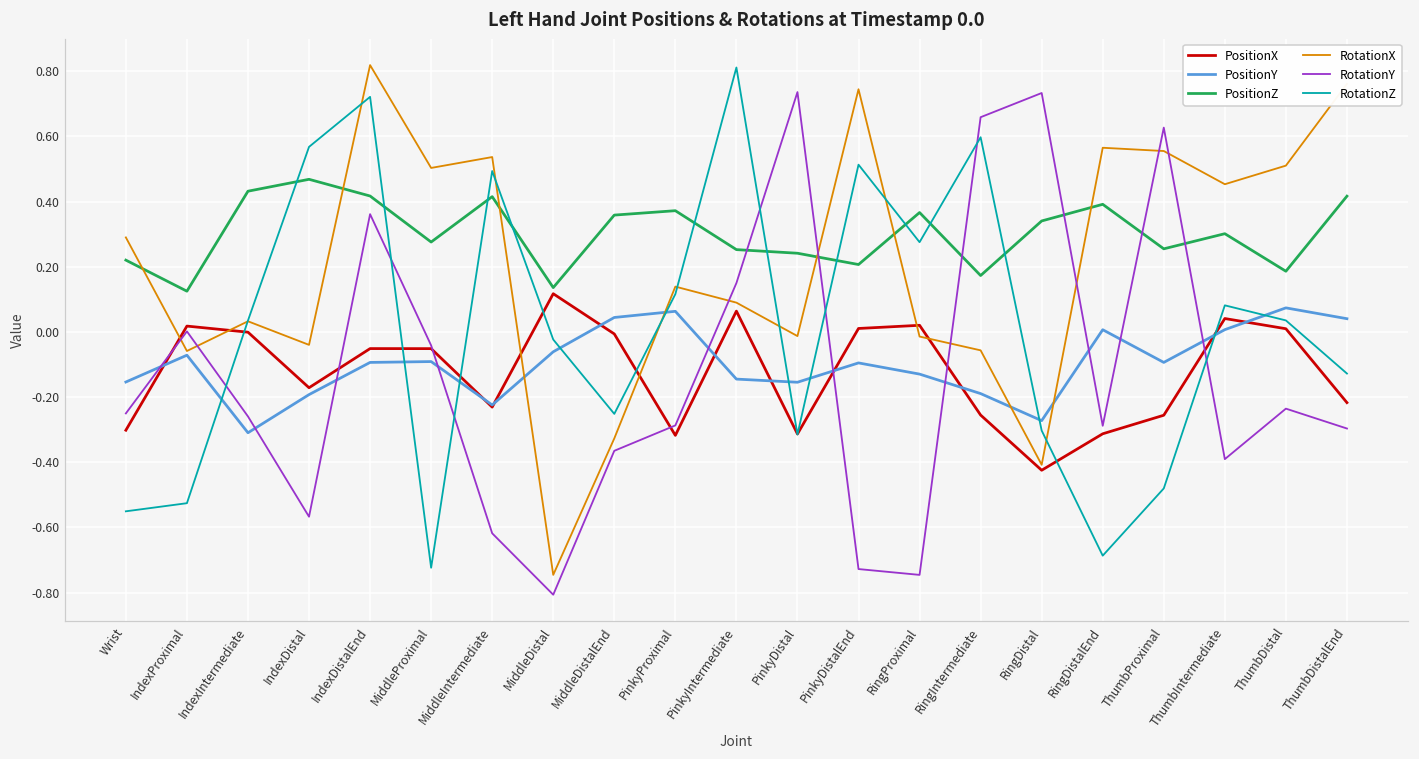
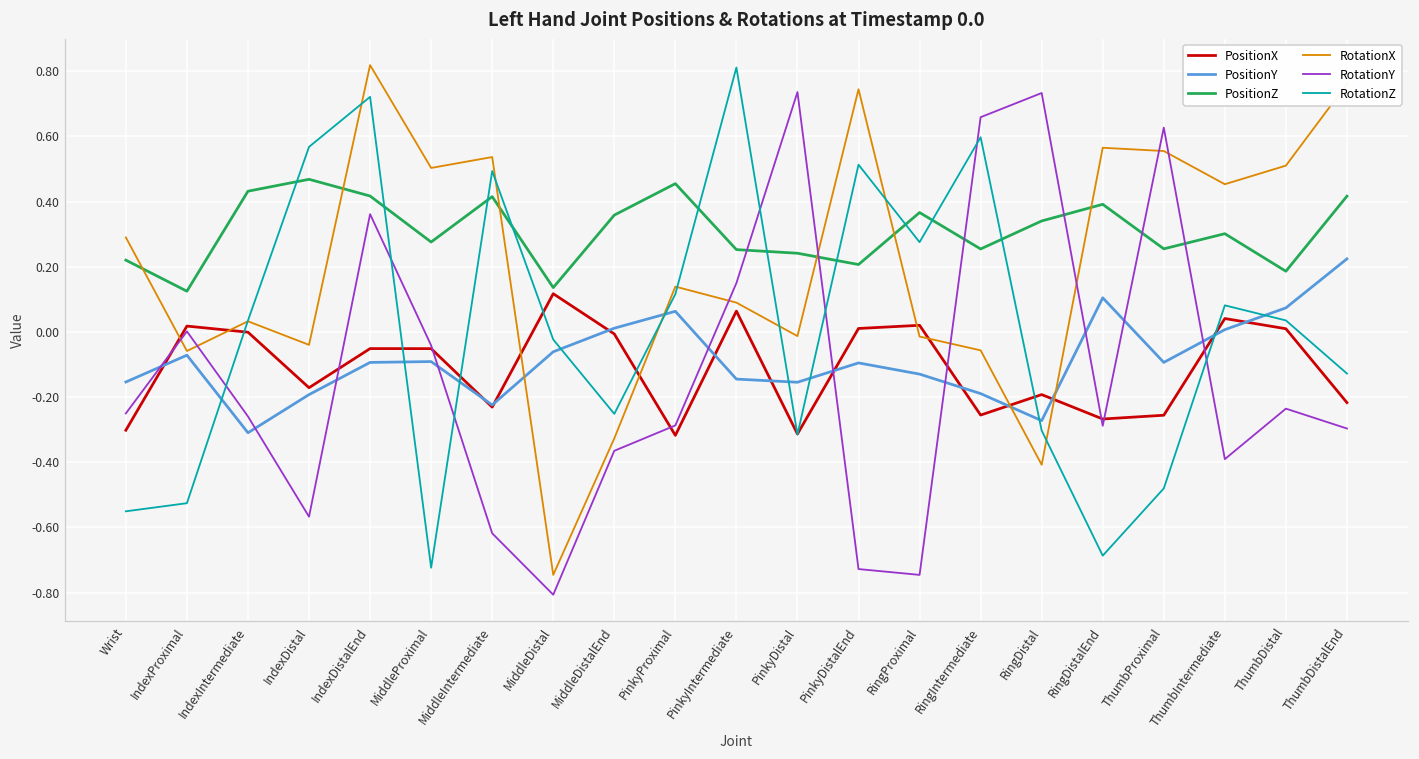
  {
    "PositionX": {
      "Wrist": -0.30,
      "IndexProximal": 0.02,
      "IndexIntermediate": 0.00,
      "IndexDistal": -0.17,
      "IndexDistalEnd": -0.05,
      "MiddleProximal": -0.05,
      "MiddleDistal": 0.12,
      "MiddleDistalEnd": -0.01,
      "PinkyProximal": -0.32,
      "PinkyIntermediate": 0.06,
      "PinkyDistalEnd": 0.01,
      "RingProximal": 0.02,
      "RingIntermediate": -0.26,
-     "RingDistal": -0.42,
-     "RingDistalEnd": -0.31,
+     "RingDistal": -0.19,
+     "RingDistalEnd": -0.27,
      "ThumbProximal": -0.26,
      "ThumbIntermediate": 0.04,
      "ThumbDistal": 0.01,
      "ThumbDistalEnd": -0.22
    },
    "PositionY": {
      "Wrist": -0.15,
      "IndexProximal": -0.07,
      "IndexIntermediate": -0.31,
      "IndexDistal": -0.19,
      "IndexDistalEnd": -0.09,
      "MiddleProximal": -0.09,
      "MiddleDistal": -0.06,
-     "MiddleDistalEnd": 0.04,
+     "MiddleDistalEnd": 0.01,
      "PinkyProximal": 0.06,
      "PinkyIntermediate": -0.14,
      "PinkyDistal": -0.15,
      "PinkyDistalEnd": -0.10,
      "RingProximal": -0.13,
      "RingIntermediate": -0.19,
      "RingDistal": -0.27,
-     "RingDistalEnd": 0.01,
+     "RingDistalEnd": 0.10,
      "ThumbProximal": -0.09,
      "ThumbIntermediate": 0.01,
      "ThumbDistal": 0.07,
-     "ThumbDistalEnd": 0.04
+     "ThumbDistalEnd": 0.22
    },
    "PositionZ": {
      "Wrist": 0.22,
      "IndexProximal": 0.12,
      "IndexIntermediate": 0.43,
      "IndexDistal": 0.47,
      "IndexDistalEnd": 0.42,
      "MiddleProximal": 0.28,
      "MiddleIntermediate": 0.42,
      "MiddleDistal": 0.14,
      "MiddleDistalEnd": 0.36,
-     "PinkyProximal": 0.37,
+     "PinkyProximal": 0.46,
      "PinkyIntermediate": 0.25,
      "PinkyDistal": 0.24,
      "PinkyDistalEnd": 0.21,
      "RingProximal": 0.37,
-     "RingIntermediate": 0.17,
+     "RingIntermediate": 0.25,
      "RingDistal": 0.34,
      "RingDistalEnd": 0.39,
      "ThumbProximal": 0.25,
      "ThumbIntermediate": 0.30,
      "ThumbDistal": 0.19,
      "ThumbDistalEnd": 0.42
    },
    "RotationX": {
      "Wrist": 0.29,
      "IndexProximal": -0.06,
      "IndexDistal": -0.04,
      "IndexDistalEnd": 0.82,
      "MiddleProximal": 0.50,
      "MiddleIntermediate": 0.54,
      "MiddleDistal": -0.75,
      "MiddleDistalEnd": -0.33,
      "PinkyProximal": 0.14,
      "PinkyIntermediate": 0.09,
      "PinkyDistal": -0.01,
      "PinkyDistalEnd": 0.74,
      "RingProximal": -0.01,
      "RingIntermediate": -0.06,
      "RingDistal": -0.41,
      "RingDistalEnd": 0.57,
      "ThumbProximal": 0.56,
      "ThumbIntermediate": 0.45,
      "ThumbDistal": 0.51
    },
    "RotationY": {
      "Wrist": -0.25,
      "IndexProximal": 0.00,
      "IndexIntermediate": -0.26,
      "IndexDistal": -0.57,
      "IndexDistalEnd": 0.36,
      "MiddleProximal": -0.04,
      "MiddleIntermediate": -0.62,
      "MiddleDistal": -0.81,
      "MiddleDistalEnd": -0.36,
      "PinkyProximal": -0.29,
      "PinkyIntermediate": 0.15,
      "PinkyDistal": 0.74,
      "PinkyDistalEnd": -0.73,
      "RingProximal": -0.75,
      "RingIntermediate": 0.66,
      "RingDistal": 0.73,
      "RingDistalEnd": -0.29,
      "ThumbProximal": 0.63,
      "ThumbIntermediate": -0.39,
      "ThumbDistal": -0.24,
      "ThumbDistalEnd": -0.30
    },
    "RotationZ": {
      "Wrist": -0.55,
      "IndexProximal": -0.53,
      "IndexDistal": 0.57,
      "IndexDistalEnd": 0.72,
      "MiddleProximal": -0.72,
      "MiddleIntermediate": 0.49,
      "MiddleDistal": -0.02,
      "MiddleDistalEnd": -0.25,
      "PinkyProximal": 0.12,
      "PinkyIntermediate": 0.81,
      "PinkyDistalEnd": 0.51,
      "RingProximal": 0.28,
      "RingIntermediate": 0.60,
      "RingDistal": -0.30,
      "RingDistalEnd": -0.69,
      "ThumbProximal": -0.48,
      "ThumbIntermediate": 0.08,
      "ThumbDistal": 0.04,
      "ThumbDistalEnd": -0.13
    }
  }
